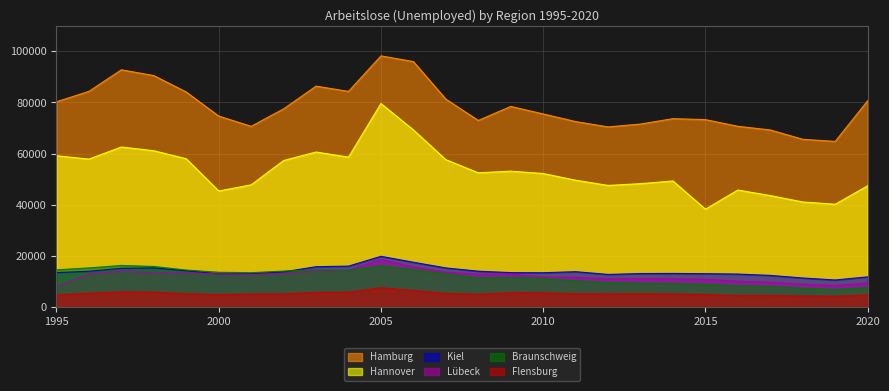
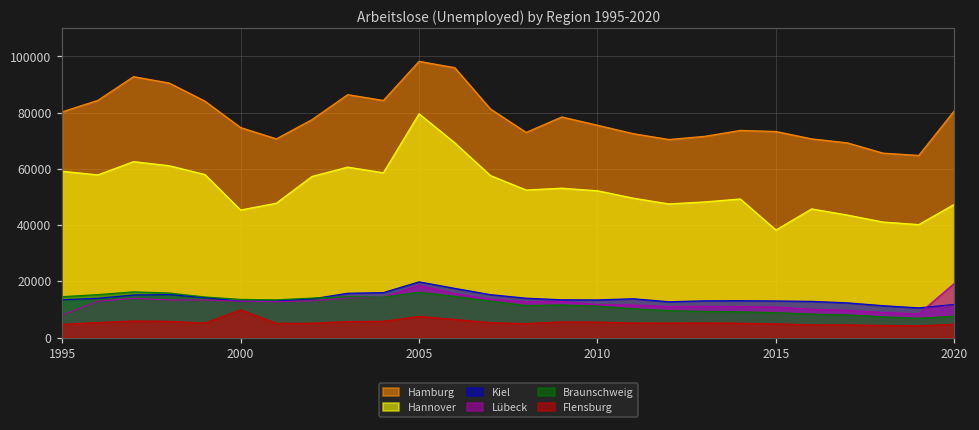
  {
    "Hamburg": {
      "1995": 80000,
      "2000": 75000,
      "2005": 98000,
      "2010": 76000,
      "2015": 73000,
      "2020": 81000
    },
    "Hannover": {
      "1995": 59000,
      "2000": 45000,
      "2005": 80000,
      "2010": 52000,
      "2015": 38000,
      "2020": 47000
    },
    "Kiel": {
      "1995": 13000,
      "2005": 20000,
      "2010": 13000,
      "2015": 13000,
      "2020": 12000
    },
    "Lübeck": {
      "1995": 8000,
      "2005": 19000,
      "2015": 11000,
-     "2020": 9000
+     "2020": 19000
    },
    "Braunschweig": {
      "1995": 15000,
      "2005": 16000,
      "2015": 9000,
      "2020": 8000
    },
    "Flensburg": {
      "1995": 5000,
-     "2000": 5000,
+     "2000": 10000,
      "2005": 8000,
      "2010": 6000,
      "2015": 5000,
      "2020": 5000
    }
  }
